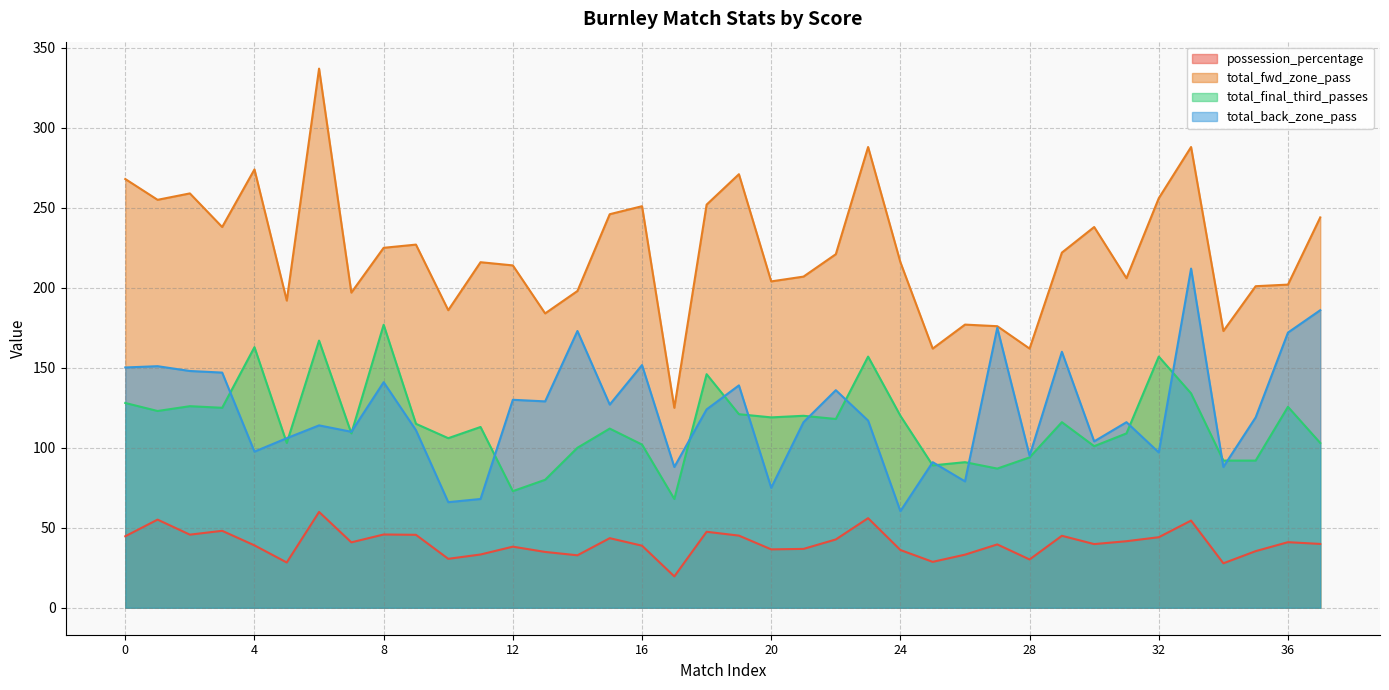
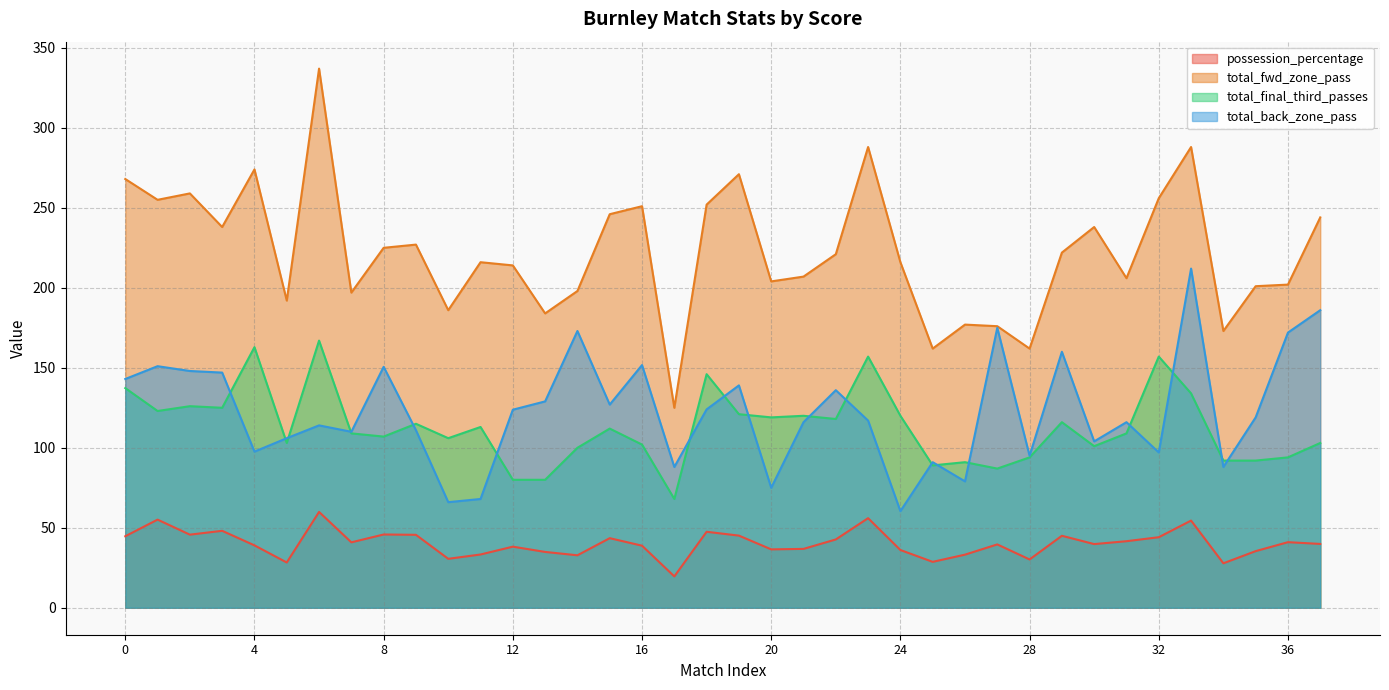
  {
    "total_final_third_passes": {
-     "0": 128,
+     "0": 137,
      "4": 163,
-     "8": 177,
-     "12": 73,
+     "8": 107,
+     "12": 80,
      "16": 102,
      "20": 119,
      "24": 120,
      "32": 157,
-     "36": 126
+     "36": 94
    },
    "total_back_zone_pass": {
-     "0": 150,
+     "0": 143,
      "4": 98,
-     "8": 141,
-     "12": 130,
+     "8": 151,
+     "12": 124,
      "16": 152,
      "20": 75,
      "24": 60,
      "32": 97,
      "36": 172
    }
  }
